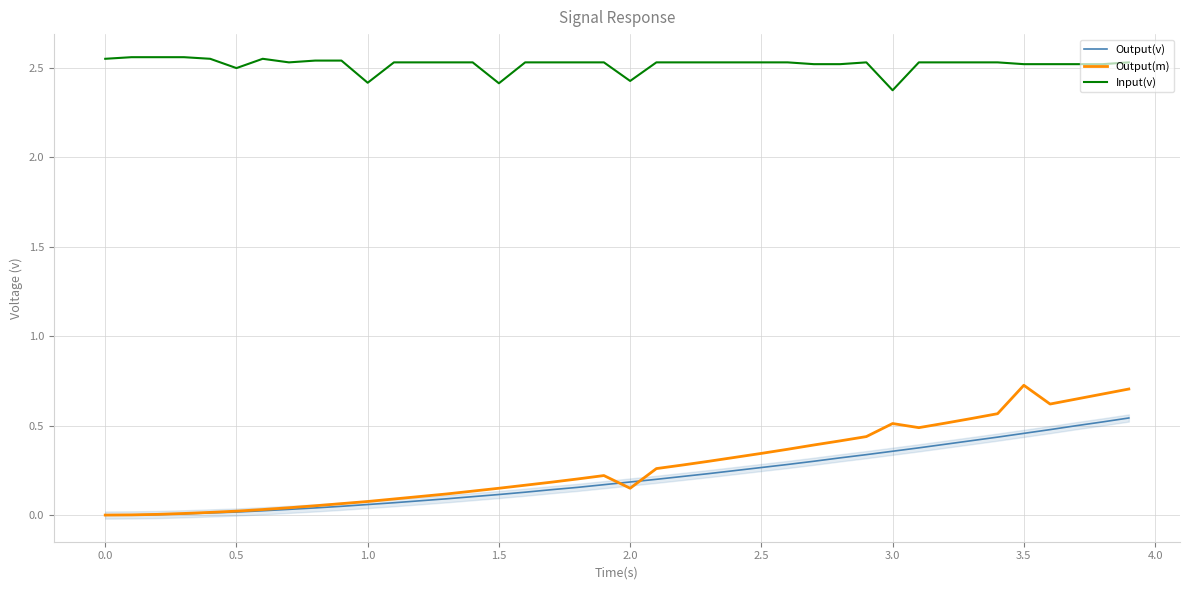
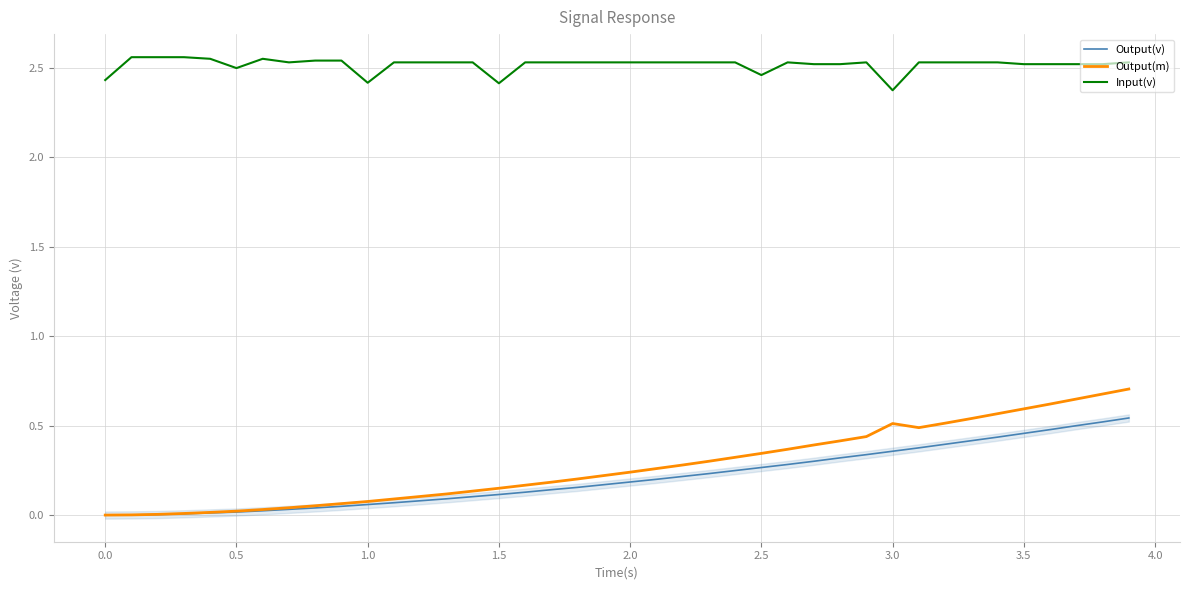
  {
    "Output(m)": {
      "1.5": 0.15,
-     "2.0": 0.15,
+     "2.0": 0.24,
      "2.5": 0.35,
      "3.0": 0.51,
-     "3.5": 0.73
+     "3.5": 0.59
    },
    "Input(v)": {
-     "0.0": 2.55,
+     "0.0": 2.43,
      "0.5": 2.50,
      "1.0": 2.42,
      "1.5": 2.42,
-     "2.0": 2.43,
-     "2.5": 2.53,
+     "2.0": 2.53,
+     "2.5": 2.46,
      "3.0": 2.38,
      "3.5": 2.52
    }
  }
